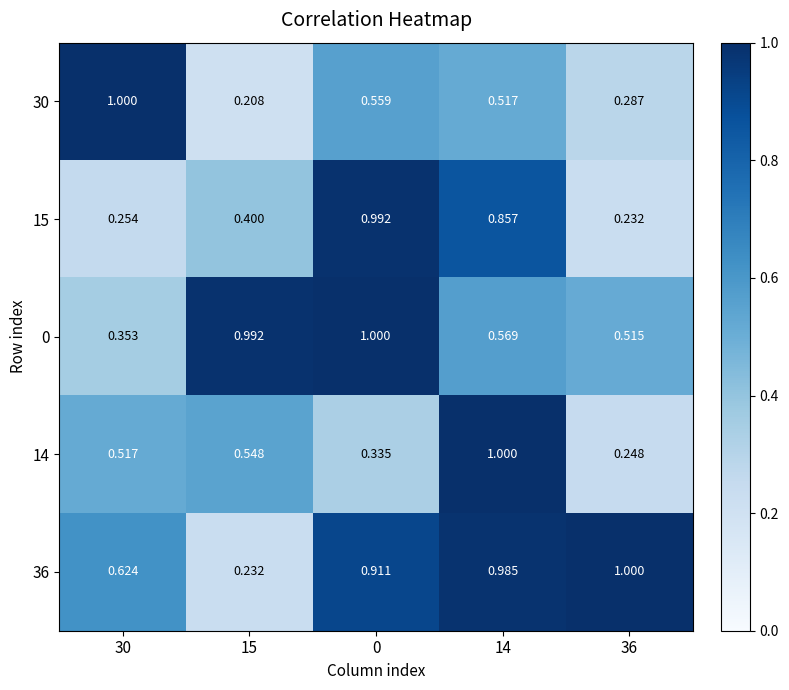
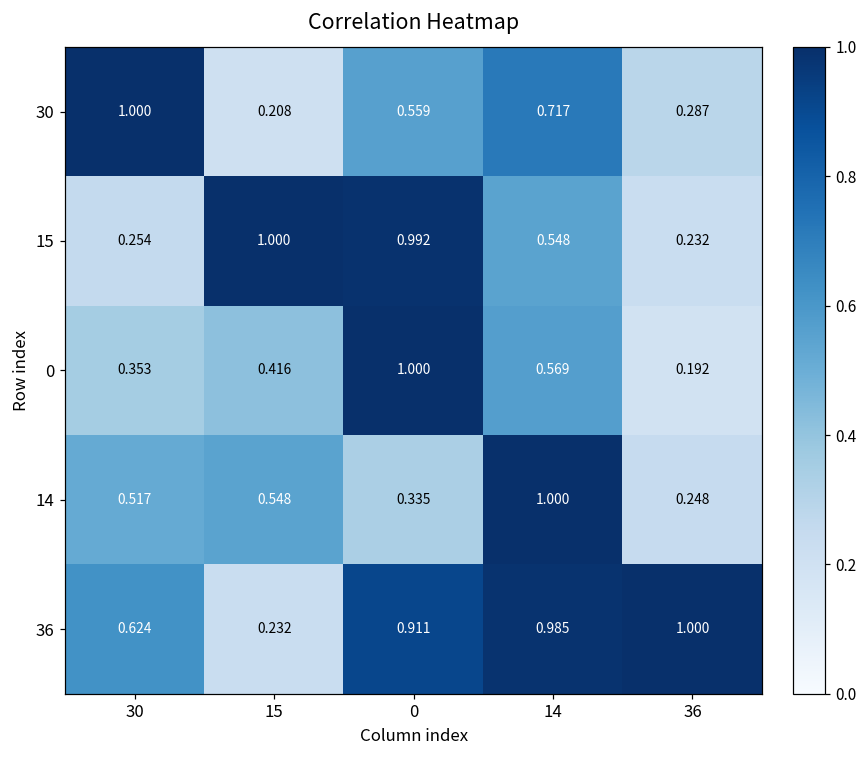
  {
    "30": {
      "30": 1.000,
      "15": 0.208,
      "0": 0.559,
-     "14": 0.517,
+     "14": 0.717,
      "36": 0.287
    },
    "15": {
      "30": 0.254,
-     "15": 0.400,
+     "15": 1.000,
      "0": 0.992,
-     "14": 0.857,
+     "14": 0.548,
      "36": 0.232
    },
    "0": {
      "30": 0.353,
-     "15": 0.992,
+     "15": 0.416,
      "0": 1.000,
      "14": 0.569,
-     "36": 0.515
+     "36": 0.192
    },
    "14": {
      "30": 0.517,
      "15": 0.548,
      "0": 0.335,
      "14": 1.000,
      "36": 0.248
    },
    "36": {
      "30": 0.624,
      "15": 0.232,
      "0": 0.911,
      "14": 0.985,
      "36": 1.000
    }
  }
